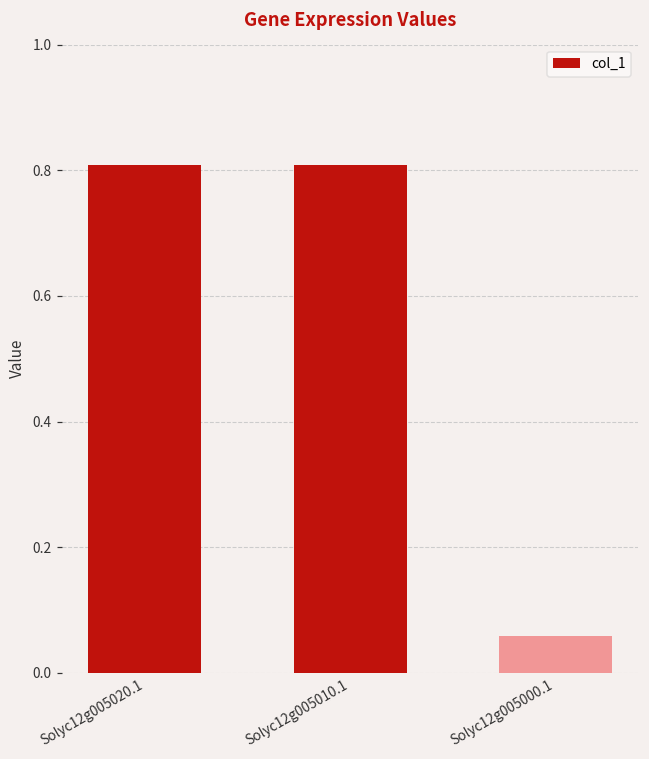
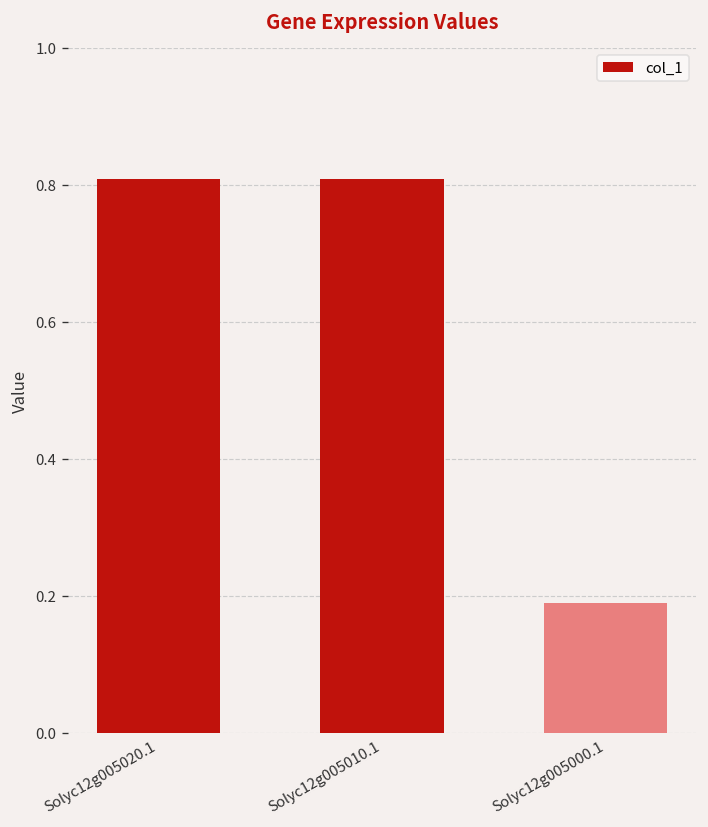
  {
    "Solyc12g005020.1": 0.81,
    "Solyc12g005010.1": 0.81,
-   "Solyc12g005000.1": 0.06
+   "Solyc12g005000.1": 0.19
  }
